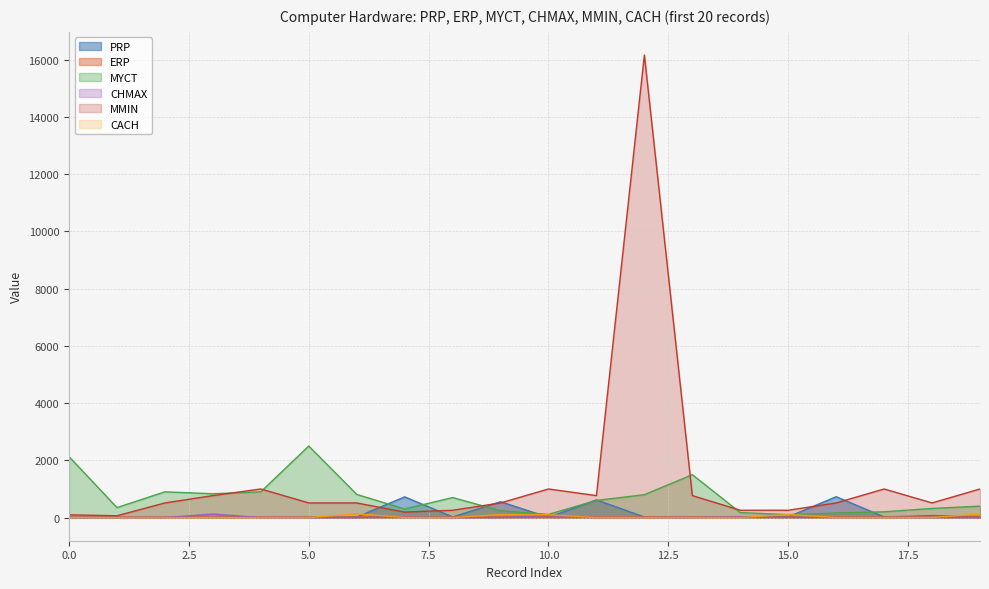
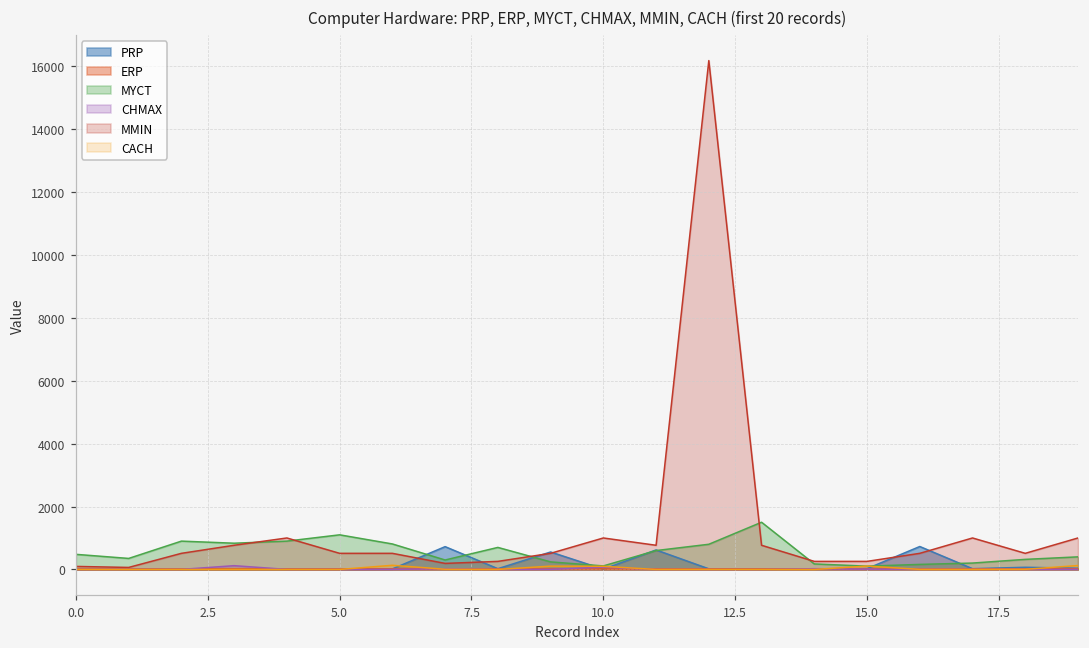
  {
    "MYCT": {
-     "0.0": 2100,
-     "5.0": 2500
+     "0.0": 500,
+     "5.0": 1100
    }
  }
